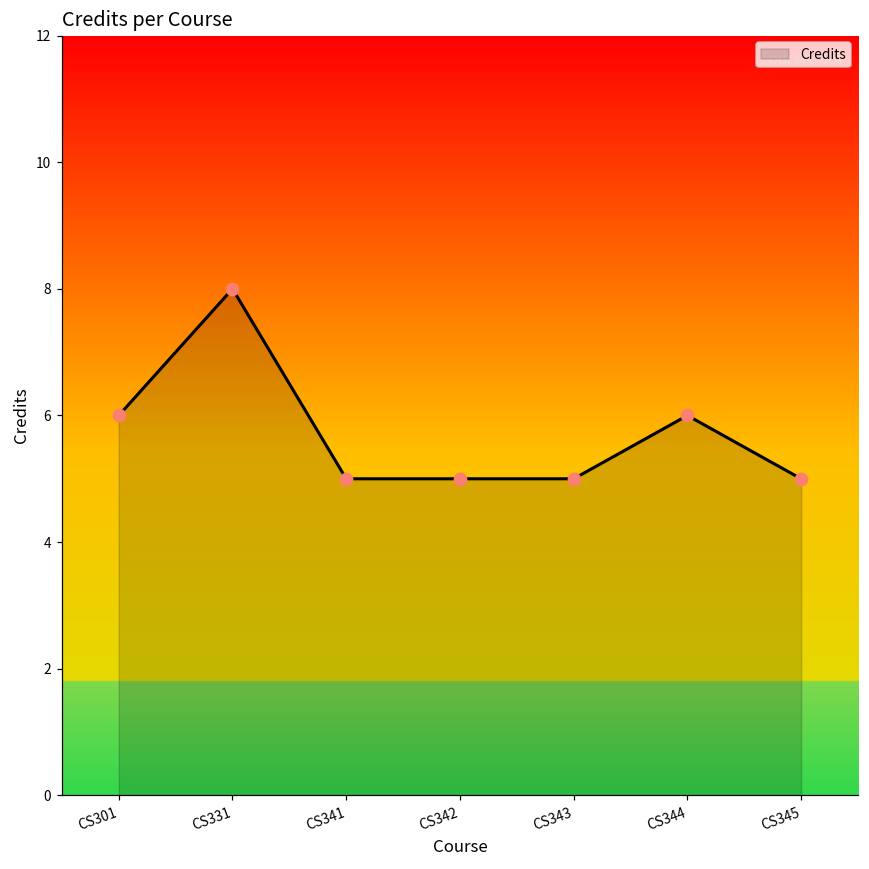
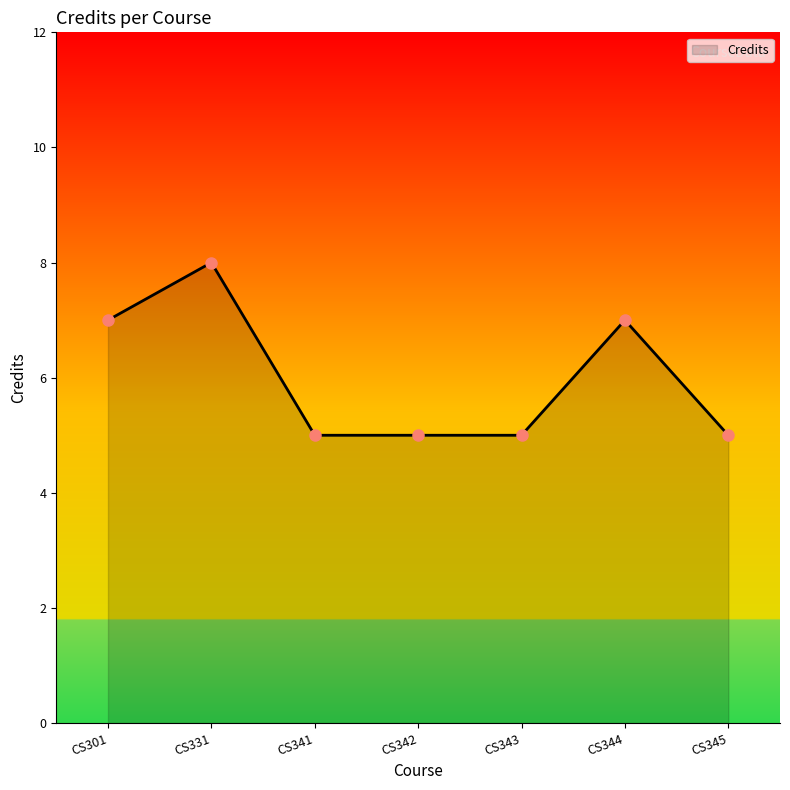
  {
-   "CS301": 6,
+   "CS301": 7,
    "CS331": 8,
    "CS341": 5,
    "CS342": 5,
    "CS343": 5,
-   "CS344": 6,
+   "CS344": 7,
    "CS345": 5
  }
